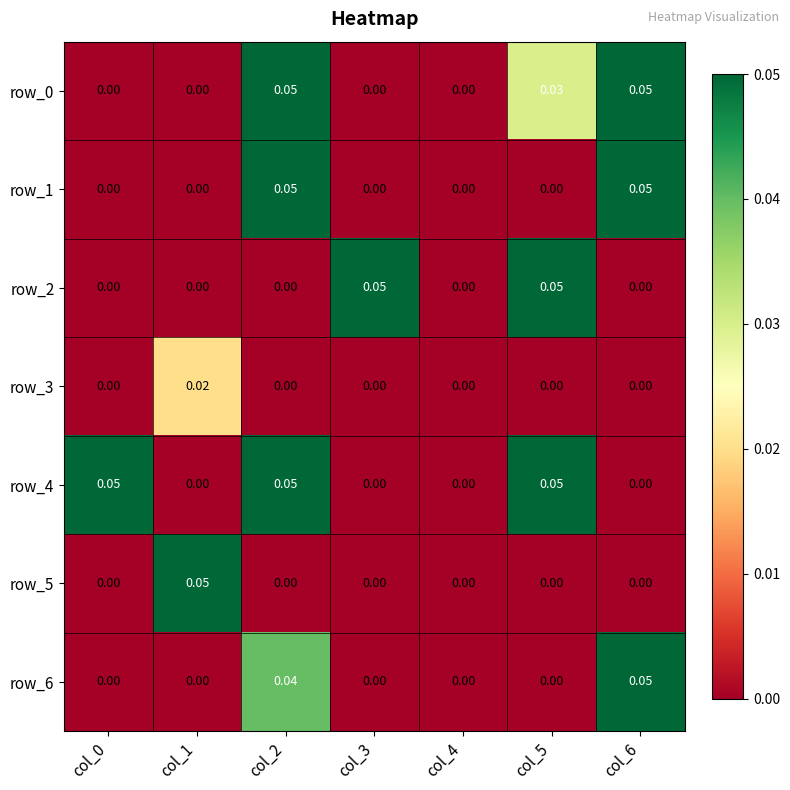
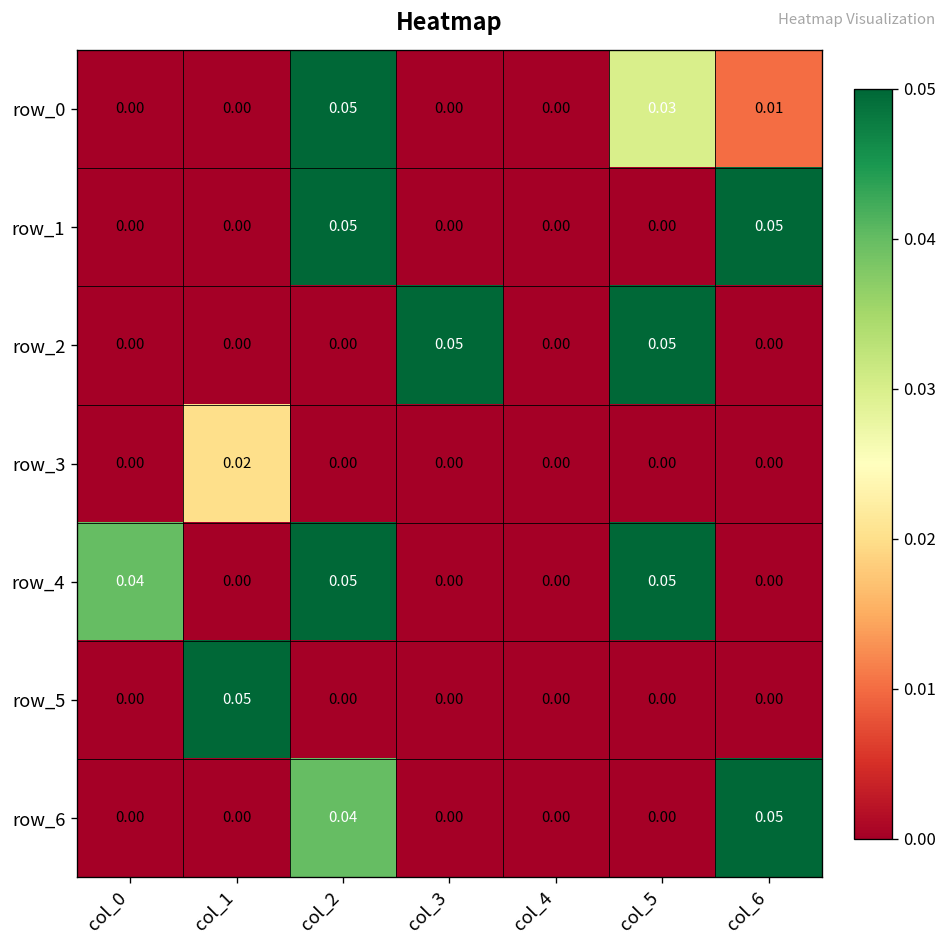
  {
    "row_0": {
      "col_0": 0.00,
      "col_1": 0.00,
      "col_2": 0.05,
      "col_3": 0.00,
      "col_4": 0.00,
      "col_5": 0.03,
-     "col_6": 0.05
+     "col_6": 0.01
    },
    "row_1": {
      "col_0": 0.00,
      "col_1": 0.00,
      "col_2": 0.05,
      "col_3": 0.00,
      "col_4": 0.00,
      "col_5": 0.00,
      "col_6": 0.05
    },
    "row_2": {
      "col_0": 0.00,
      "col_1": 0.00,
      "col_2": 0.00,
      "col_3": 0.05,
      "col_4": 0.00,
      "col_5": 0.05,
      "col_6": 0.00
    },
    "row_3": {
      "col_0": 0.00,
      "col_1": 0.02,
      "col_2": 0.00,
      "col_3": 0.00,
      "col_4": 0.00,
      "col_5": 0.00,
      "col_6": 0.00
    },
    "row_4": {
-     "col_0": 0.05,
+     "col_0": 0.04,
      "col_1": 0.00,
      "col_2": 0.05,
      "col_3": 0.00,
      "col_4": 0.00,
      "col_5": 0.05,
      "col_6": 0.00
    },
    "row_5": {
      "col_0": 0.00,
      "col_1": 0.05,
      "col_2": 0.00,
      "col_3": 0.00,
      "col_4": 0.00,
      "col_5": 0.00,
      "col_6": 0.00
    },
    "row_6": {
      "col_0": 0.00,
      "col_1": 0.00,
      "col_2": 0.04,
      "col_3": 0.00,
      "col_4": 0.00,
      "col_5": 0.00,
      "col_6": 0.05
    }
  }
